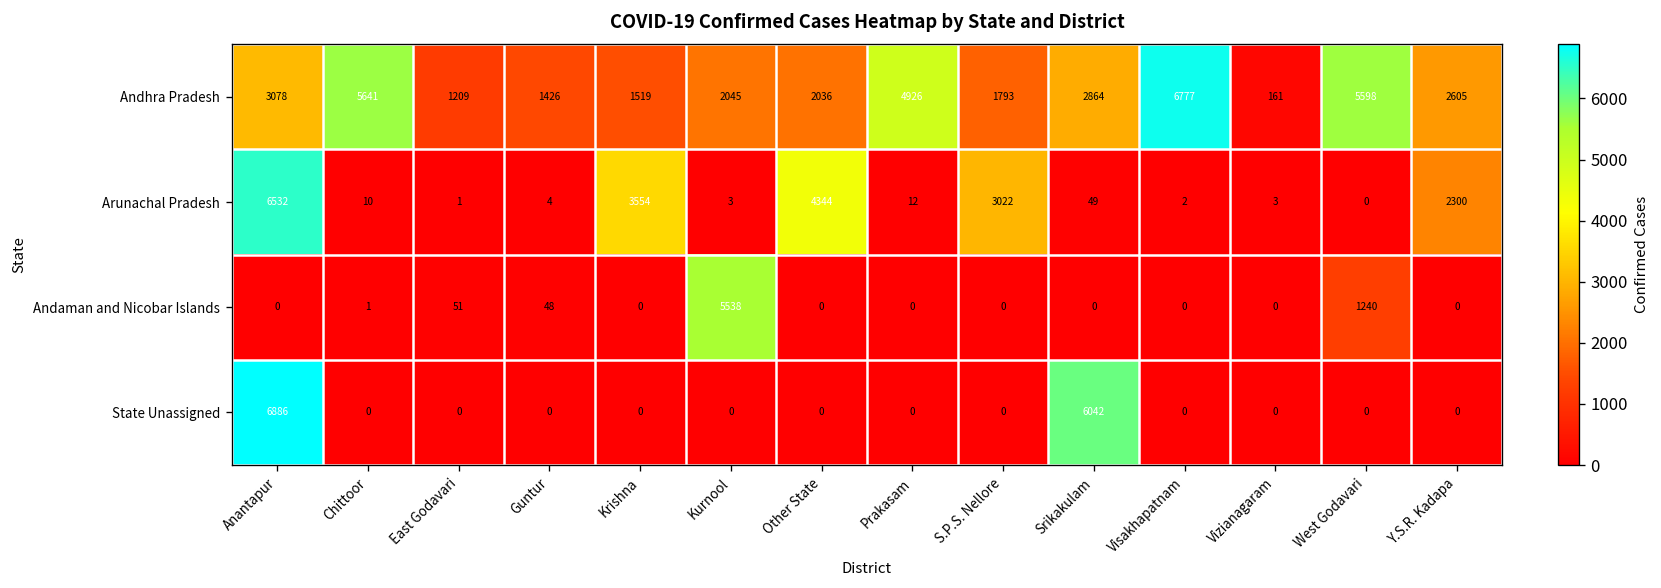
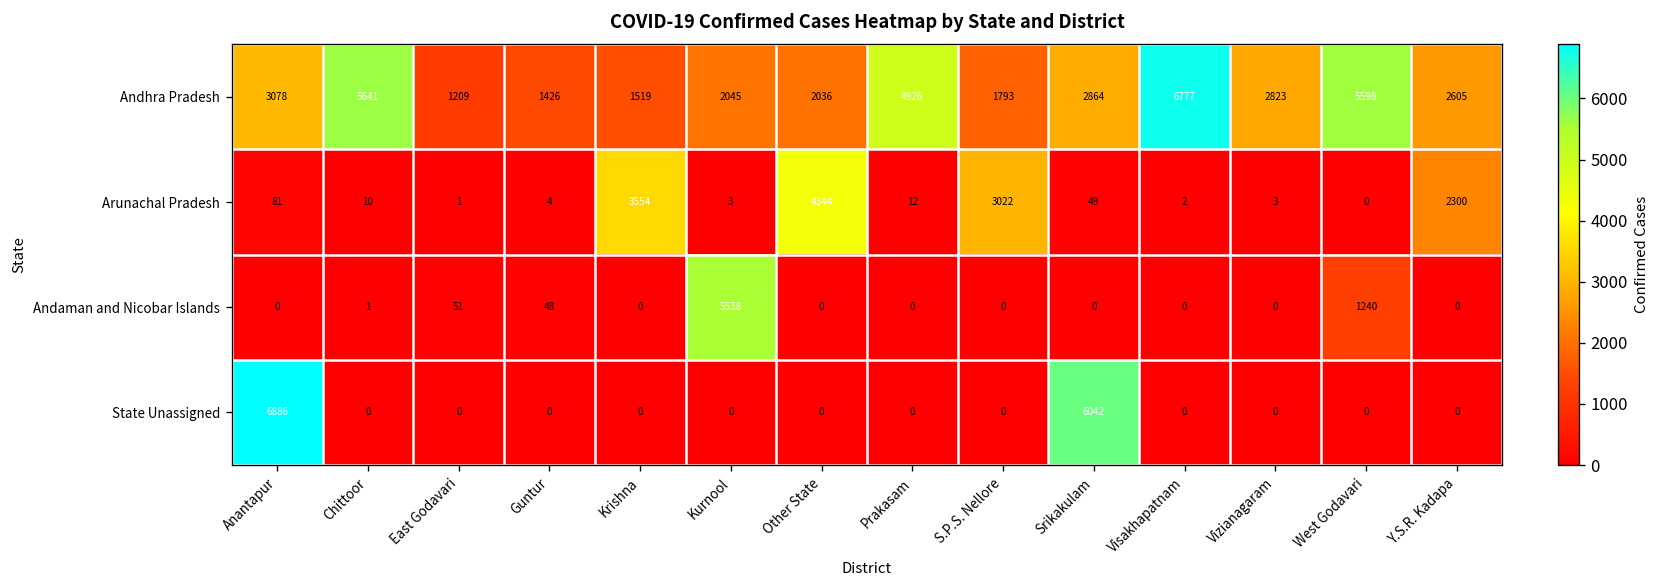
  {
    "Andhra Pradesh": {
      "Anantapur": 3078,
      "Chittoor": 5641,
      "East Godavari": 1209,
      "Guntur": 1426,
      "Krishna": 1519,
      "Kurnool": 2045,
      "Other State": 2036,
      "Prakasam": 4926,
      "S.P.S. Nellore": 1793,
      "Srikakulam": 2864,
      "Visakhapatnam": 6777,
-     "Vizianagaram": 161,
+     "Vizianagaram": 2823,
      "West Godavari": 5598,
      "Y.S.R. Kadapa": 2605
    },
    "Arunachal Pradesh": {
-     "Anantapur": 6532,
+     "Anantapur": 81,
      "Chittoor": 10,
      "East Godavari": 1,
      "Guntur": 4,
      "Krishna": 3554,
      "Kurnool": 3,
      "Other State": 4344,
      "Prakasam": 12,
      "S.P.S. Nellore": 3022,
      "Srikakulam": 49,
      "Visakhapatnam": 2,
      "Vizianagaram": 3,
      "West Godavari": 0,
      "Y.S.R. Kadapa": 2300
    },
    "Andaman and Nicobar Islands": {
      "Anantapur": 0,
      "Chittoor": 1,
      "East Godavari": 51,
      "Guntur": 48,
      "Krishna": 0,
      "Kurnool": 5538,
      "Other State": 0,
      "Prakasam": 0,
      "S.P.S. Nellore": 0,
      "Srikakulam": 0,
      "Visakhapatnam": 0,
      "Vizianagaram": 0,
      "West Godavari": 1240,
      "Y.S.R. Kadapa": 0
    },
    "State Unassigned": {
      "Anantapur": 6886,
      "Chittoor": 0,
      "East Godavari": 0,
      "Guntur": 0,
      "Krishna": 0,
      "Kurnool": 0,
      "Other State": 0,
      "Prakasam": 0,
      "S.P.S. Nellore": 0,
      "Srikakulam": 6042,
      "Visakhapatnam": 0,
      "Vizianagaram": 0,
      "West Godavari": 0,
      "Y.S.R. Kadapa": 0
    }
  }
